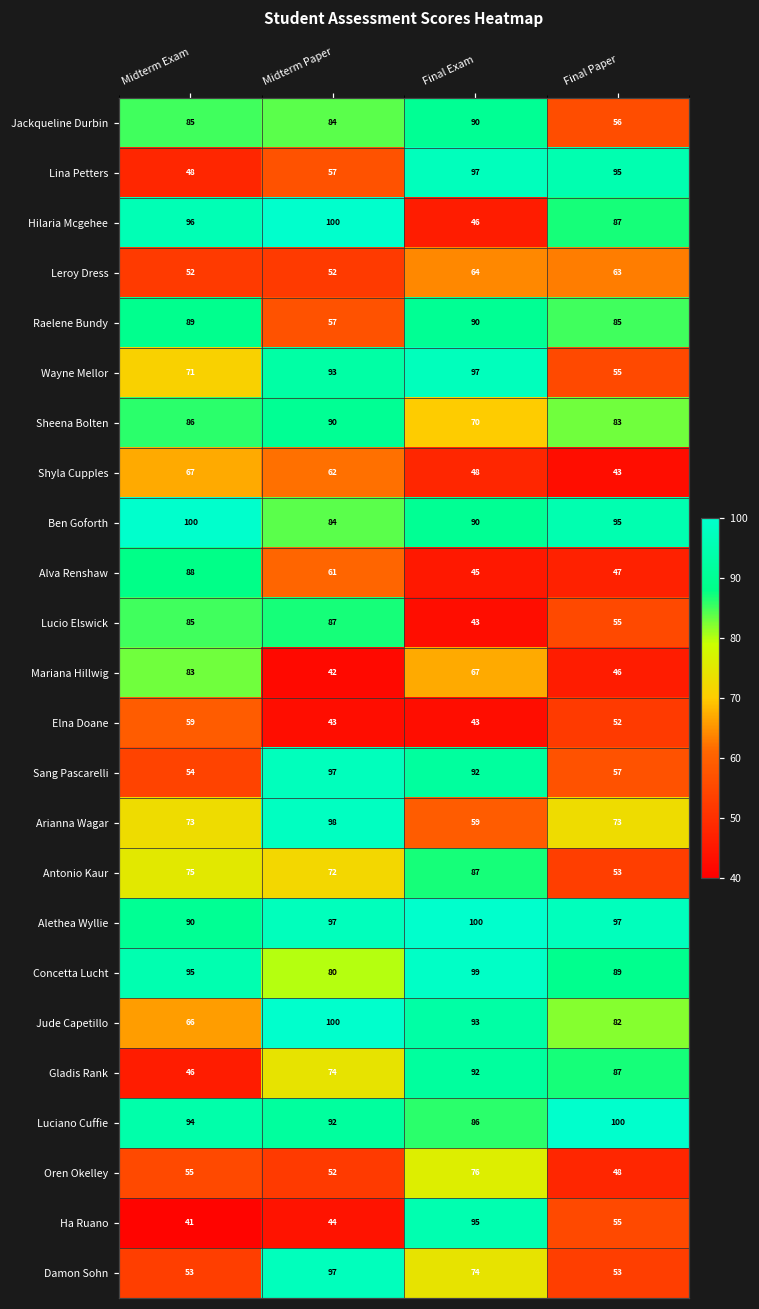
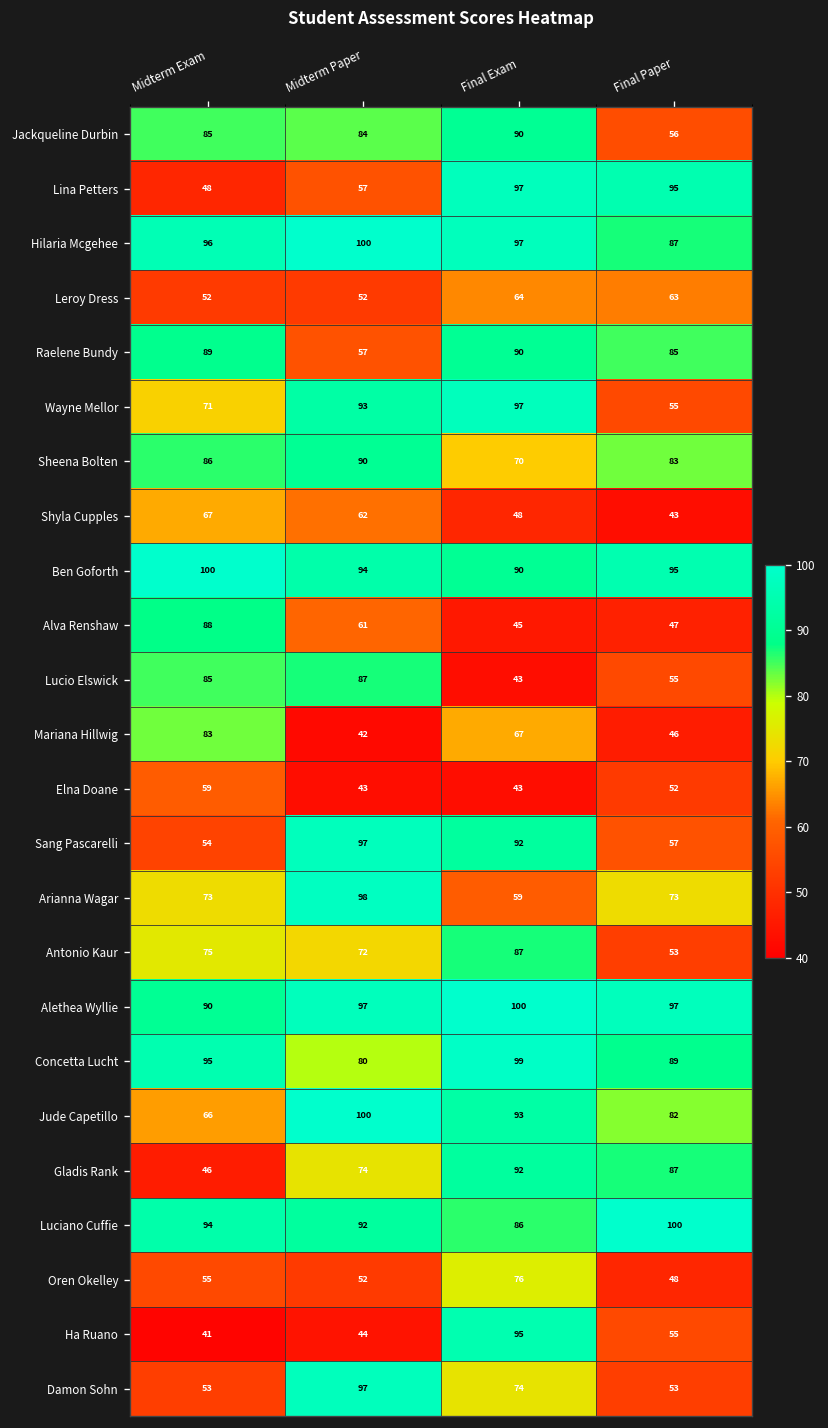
  {
    "Jackqueline Durbin": {
      "Midterm Exam": 85,
      "Midterm Paper": 84,
      "Final Exam": 90,
      "Final Paper": 56
    },
    "Lina Petters": {
      "Midterm Exam": 48,
      "Midterm Paper": 57,
      "Final Exam": 97,
      "Final Paper": 95
    },
    "Hilaria Mcgehee": {
      "Midterm Exam": 96,
      "Midterm Paper": 100,
-     "Final Exam": 46,
+     "Final Exam": 97,
      "Final Paper": 87
    },
    "Leroy Dress": {
      "Midterm Exam": 52,
      "Midterm Paper": 52,
      "Final Exam": 64,
      "Final Paper": 63
    },
    "Raelene Bundy": {
      "Midterm Exam": 89,
      "Midterm Paper": 57,
      "Final Exam": 90,
      "Final Paper": 85
    },
    "Wayne Mellor": {
      "Midterm Exam": 71,
      "Midterm Paper": 93,
      "Final Exam": 97,
      "Final Paper": 55
    },
    "Sheena Bolten": {
      "Midterm Exam": 86,
      "Midterm Paper": 90,
      "Final Exam": 70,
      "Final Paper": 83
    },
    "Shyla Cupples": {
      "Midterm Exam": 67,
      "Midterm Paper": 62,
      "Final Exam": 48,
      "Final Paper": 43
    },
    "Ben Goforth": {
      "Midterm Exam": 100,
-     "Midterm Paper": 84,
+     "Midterm Paper": 94,
      "Final Exam": 90,
      "Final Paper": 95
    },
    "Alva Renshaw": {
      "Midterm Exam": 88,
      "Midterm Paper": 61,
      "Final Exam": 45,
      "Final Paper": 47
    },
    "Lucio Elswick": {
      "Midterm Exam": 85,
      "Midterm Paper": 87,
      "Final Exam": 43,
      "Final Paper": 55
    },
    "Mariana Hillwig": {
      "Midterm Exam": 83,
      "Midterm Paper": 42,
      "Final Exam": 67,
      "Final Paper": 46
    },
    "Elna Doane": {
      "Midterm Exam": 59,
      "Midterm Paper": 43,
      "Final Exam": 43,
      "Final Paper": 52
    },
    "Sang Pascarelli": {
      "Midterm Exam": 54,
      "Midterm Paper": 97,
      "Final Exam": 92,
      "Final Paper": 57
    },
    "Arianna Wagar": {
      "Midterm Exam": 73,
      "Midterm Paper": 98,
      "Final Exam": 59,
      "Final Paper": 73
    },
    "Antonio Kaur": {
      "Midterm Exam": 75,
      "Midterm Paper": 72,
      "Final Exam": 87,
      "Final Paper": 53
    },
    "Alethea Wyllie": {
      "Midterm Exam": 90,
      "Midterm Paper": 97,
      "Final Exam": 100,
      "Final Paper": 97
    },
    "Concetta Lucht": {
      "Midterm Exam": 95,
      "Midterm Paper": 80,
      "Final Exam": 99,
      "Final Paper": 89
    },
    "Jude Capetillo": {
      "Midterm Exam": 66,
      "Midterm Paper": 100,
      "Final Exam": 93,
      "Final Paper": 82
    },
    "Gladis Rank": {
      "Midterm Exam": 46,
      "Midterm Paper": 74,
      "Final Exam": 92,
      "Final Paper": 87
    },
    "Luciano Cuffie": {
      "Midterm Exam": 94,
      "Midterm Paper": 92,
      "Final Exam": 86,
      "Final Paper": 100
    },
    "Oren Okelley": {
      "Midterm Exam": 55,
      "Midterm Paper": 52,
      "Final Exam": 76,
      "Final Paper": 48
    },
    "Ha Ruano": {
      "Midterm Exam": 41,
      "Midterm Paper": 44,
      "Final Exam": 95,
      "Final Paper": 55
    },
    "Damon Sohn": {
      "Midterm Exam": 53,
      "Midterm Paper": 97,
      "Final Exam": 74,
      "Final Paper": 53
    }
  }
